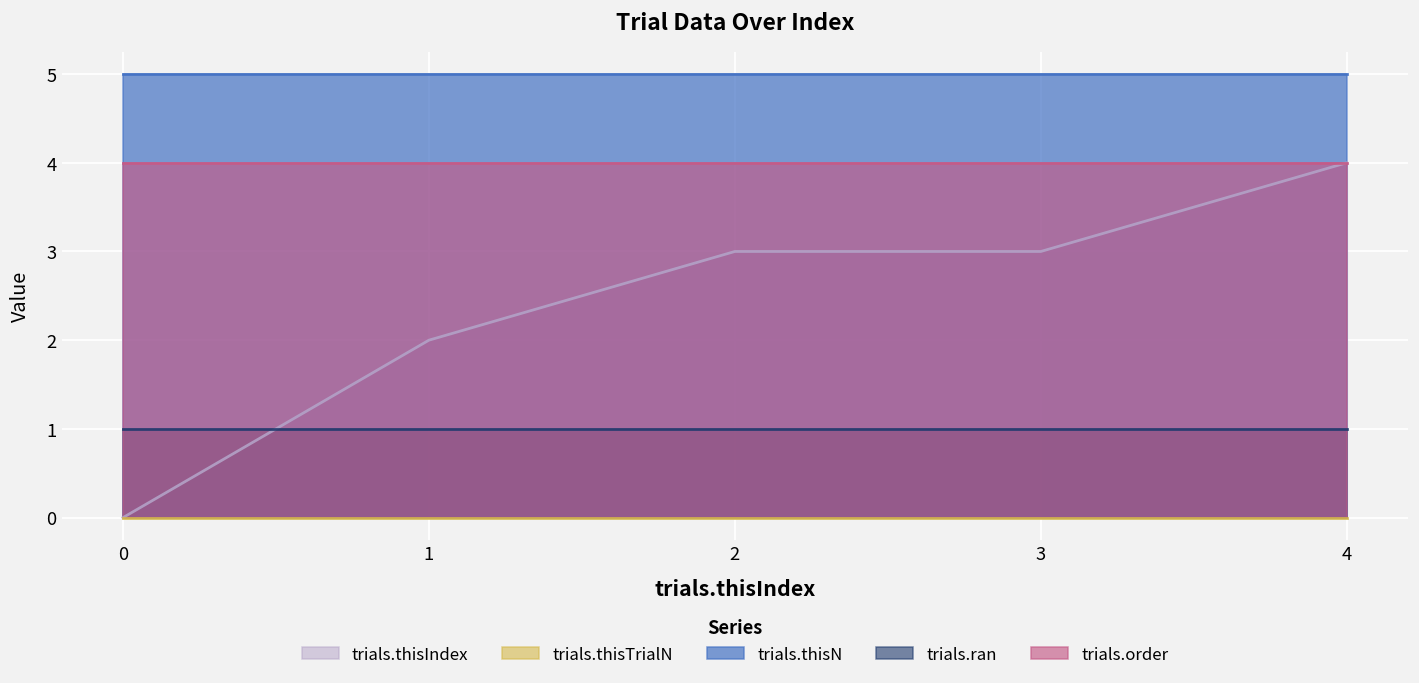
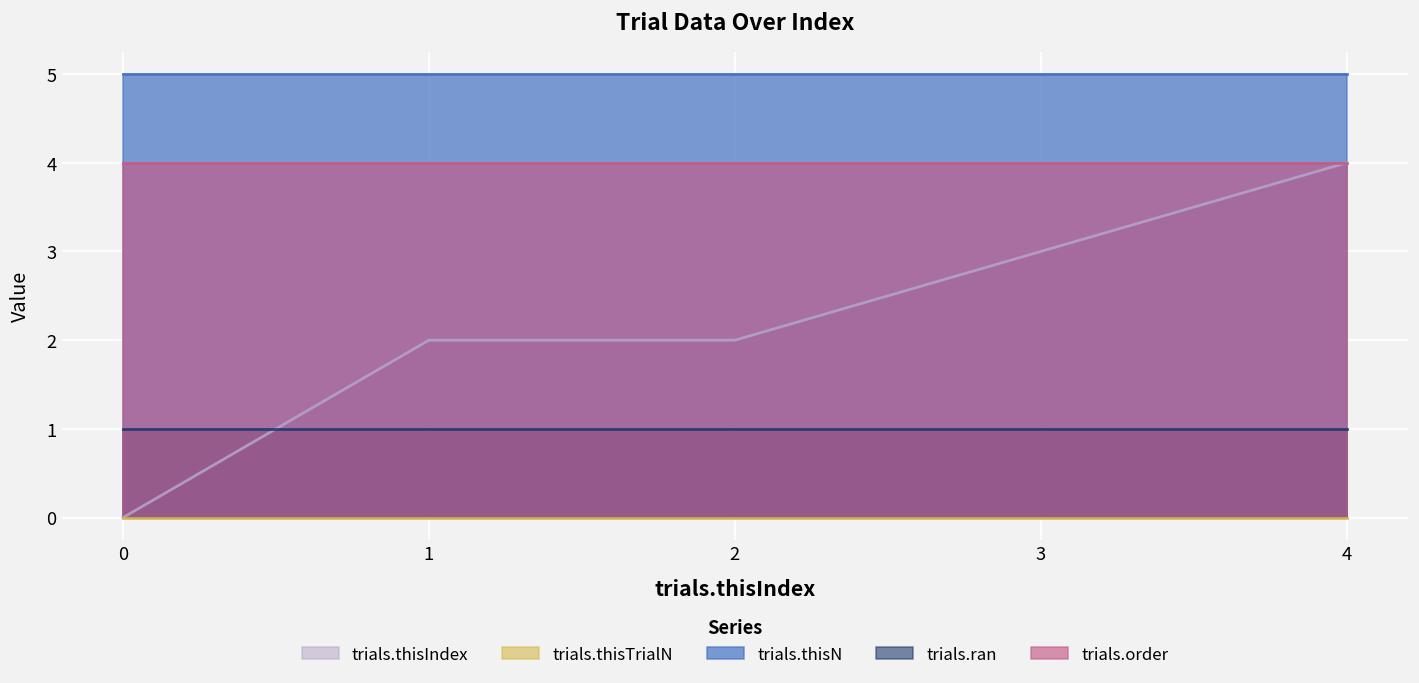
  {
    "trials.thisIndex": {
      "1": 2,
-     "2": 3,
+     "2": 2,
      "3": 3
    },
    "trials.thisTrialN": {
      "1": 0,
      "2": 0,
      "3": 0,
      "4": 0
    },
    "trials.thisN": {
      "0": 5,
      "1": 5,
      "2": 5,
      "3": 5,
      "4": 5
    },
    "trials.ran": {
      "0": 1,
      "1": 1,
      "2": 1,
      "3": 1,
      "4": 1
    },
    "trials.order": {
      "0": 4,
      "1": 4,
      "2": 4,
      "3": 4
    }
  }
